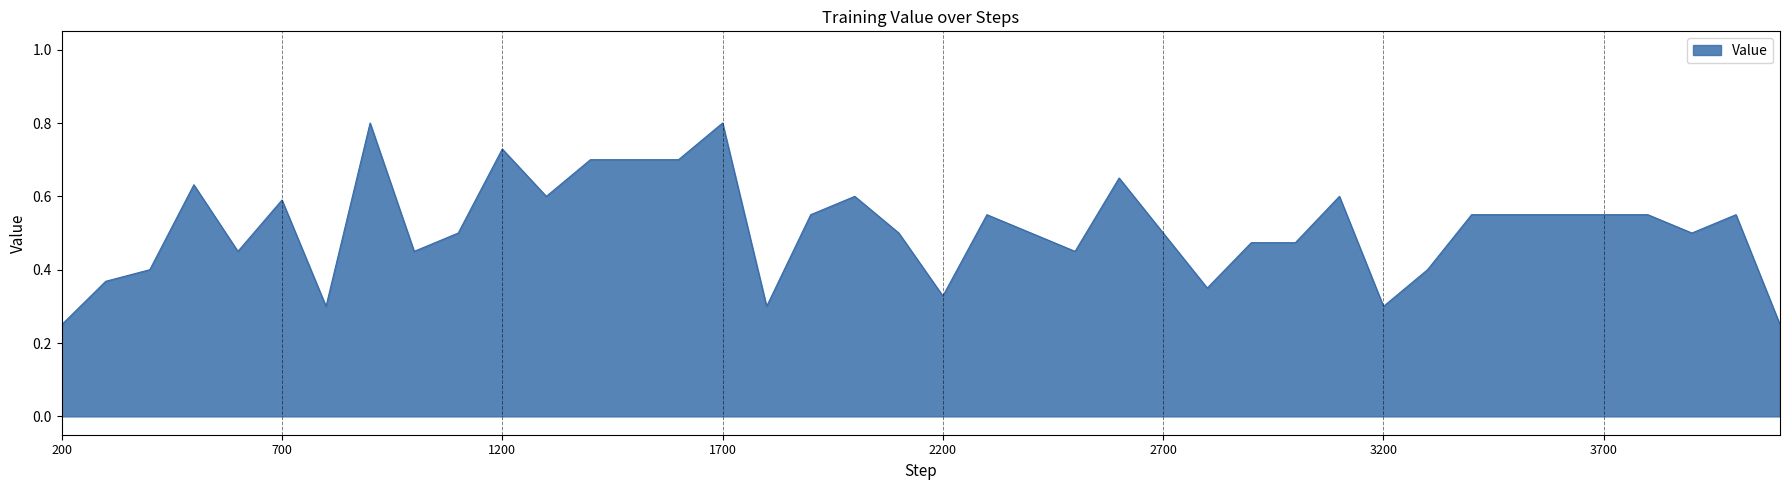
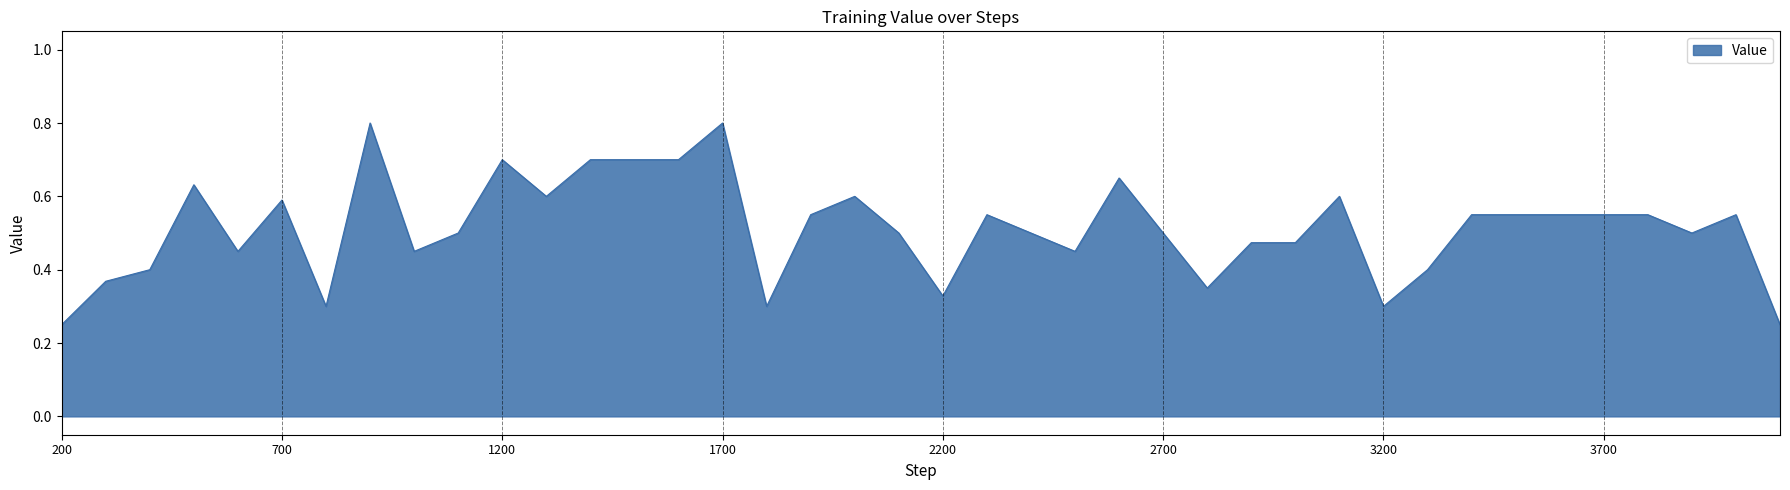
  {
    "200": 0.25,
    "700": 0.59,
-   "1200": 0.73,
+   "1200": 0.70,
    "1700": 0.80,
    "2200": 0.33,
    "2700": 0.50,
    "3200": 0.30,
    "3700": 0.55
  }
